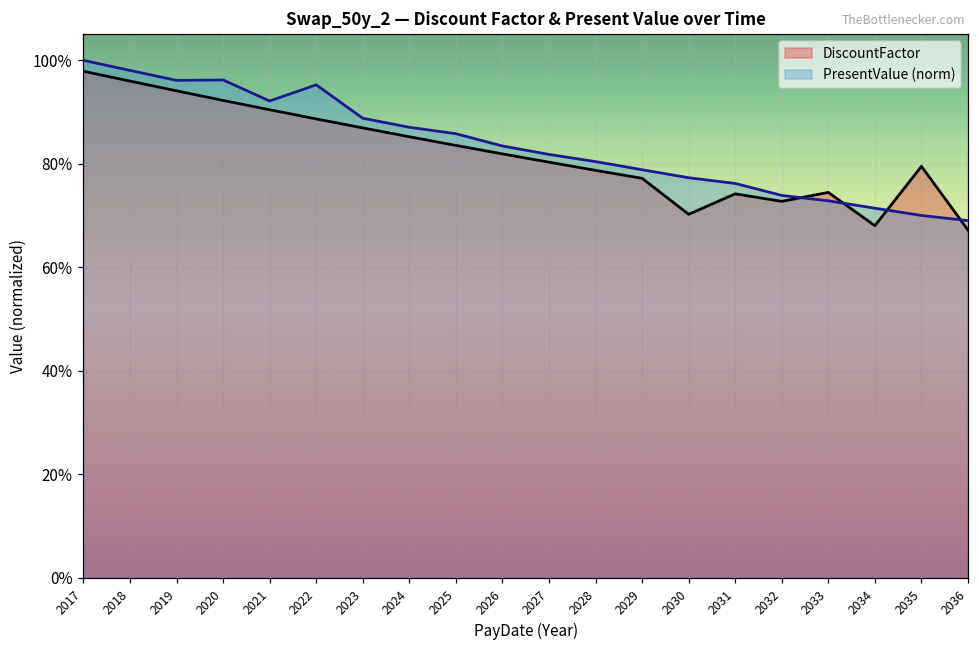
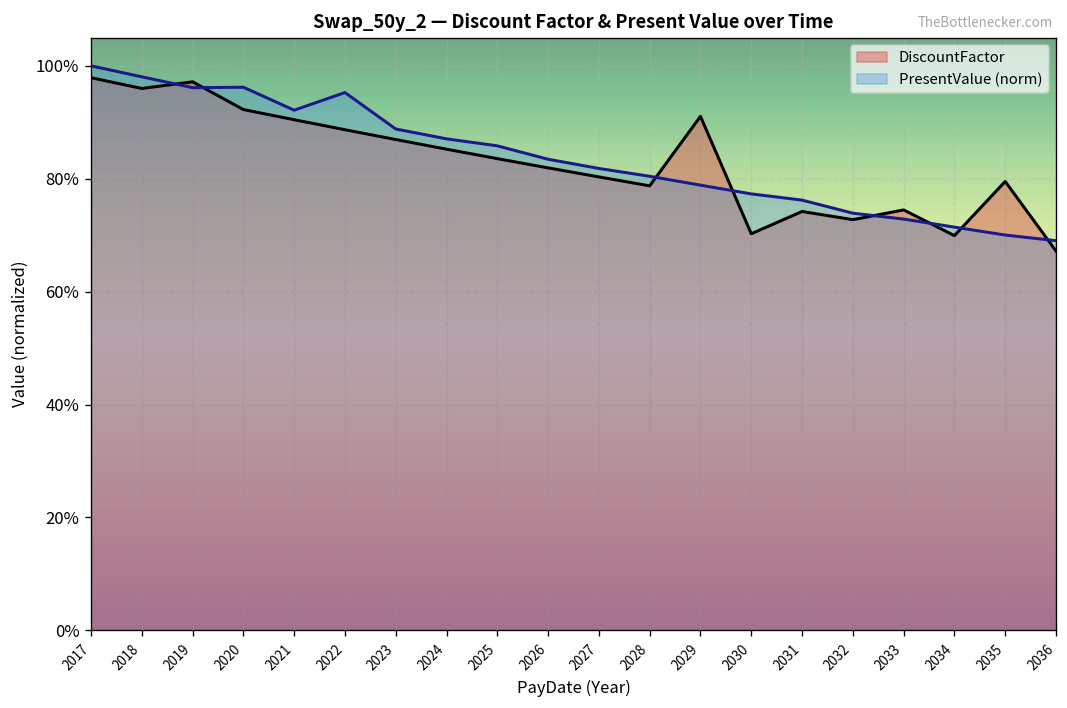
  {
    "DiscountFactor": {
      "2017": "98%",
      "2018": "96%",
-     "2019": "94%",
+     "2019": "97%",
      "2020": "92%",
      "2021": "90%",
      "2022": "89%",
      "2023": "87%",
      "2024": "85%",
      "2025": "84%",
      "2026": "82%",
      "2027": "80%",
      "2028": "79%",
-     "2029": "77%",
+     "2029": "91%",
      "2030": "70%",
      "2031": "74%",
      "2032": "73%",
      "2033": "74%",
-     "2034": "68%",
+     "2034": "70%",
      "2035": "80%",
      "2036": "67%"
    },
    "PresentValue (norm)": {
      "2017": "100%",
      "2018": "98%",
      "2019": "96%",
      "2020": "96%",
      "2021": "92%",
      "2022": "95%",
      "2023": "89%",
      "2024": "87%",
      "2025": "86%",
      "2026": "83%",
      "2027": "82%",
      "2028": "80%",
      "2029": "79%",
      "2030": "77%",
      "2031": "76%",
      "2032": "74%",
      "2033": "73%",
      "2034": "71%",
      "2035": "70%",
      "2036": "69%"
    }
  }
